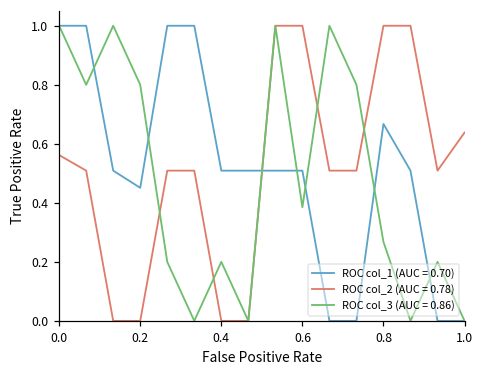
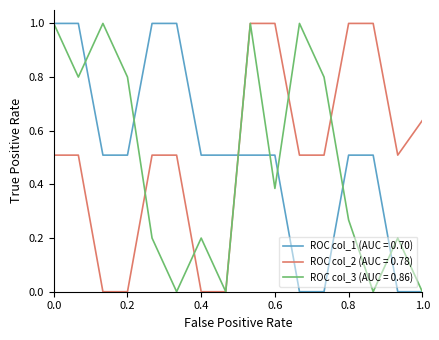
  {
    "ROC col_1 (AUC = 0.70)": {
-     "0.2": 0.45,
+     "0.2": 0.51,
      "0.4": 0.51,
      "0.6": 0.51,
-     "0.8": 0.67
+     "0.8": 0.51
    },
    "ROC col_2 (AUC = 0.78)": {
-     "0.0": 0.56,
+     "0.0": 0.51,
      "0.2": 0.00,
      "0.4": 0.00,
      "0.6": 1.00,
      "0.8": 1.00,
      "1.0": 0.64
    },
    "ROC col_3 (AUC = 0.86)": {
      "0.2": 0.80,
      "0.4": 0.20,
      "0.6": 0.38,
      "0.8": 0.27
    }
  }
